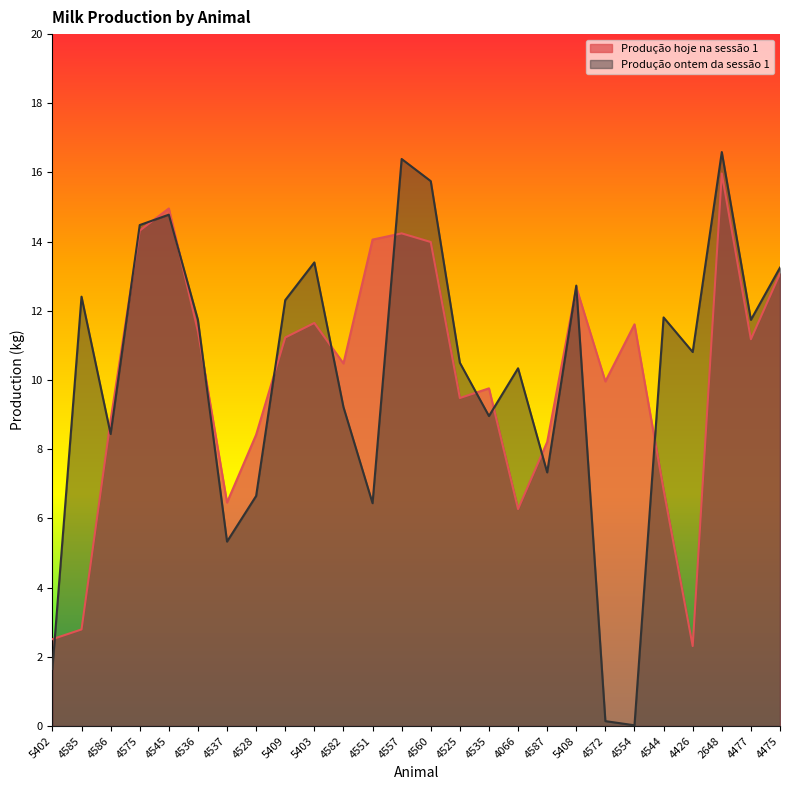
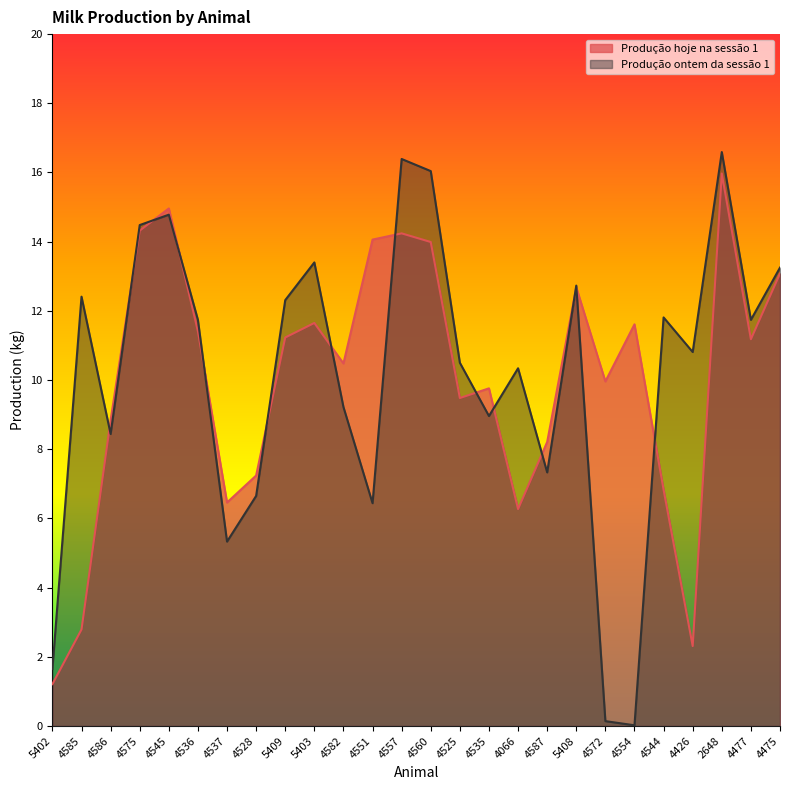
  {
    "Produção hoje na sessão 1": {
-     "5402": 2.5,
+     "5402": 1.2,
      "4585": 2.8,
      "4586": 8.8,
      "4575": 14.3,
      "4545": 15.0,
      "4536": 11.4,
      "4537": 6.5,
-     "4528": 8.4,
+     "4528": 7.2,
      "5409": 11.2,
      "5403": 11.7,
      "4582": 10.5,
      "4551": 14.1,
      "4557": 14.2,
      "4560": 14.0,
      "4525": 9.5,
      "4535": 9.8,
      "4066": 6.3,
      "4587": 8.2,
      "4572": 10.0,
      "4554": 11.6,
      "4544": 6.8,
      "4426": 2.3,
      "2648": 16.0,
      "4477": 11.2,
      "4475": 13.1
    },
    "Produção ontem da sessão 1": {
      "5402": 1.7,
      "4585": 12.4,
      "4586": 8.4,
      "4575": 14.5,
      "4545": 14.8,
      "4536": 11.7,
      "4537": 5.3,
      "4528": 6.7,
      "5409": 12.3,
      "5403": 13.4,
      "4582": 9.2,
      "4551": 6.4,
      "4557": 16.4,
-     "4560": 15.8,
+     "4560": 16.0,
      "4525": 10.5,
      "4535": 9.0,
      "4066": 10.3,
      "4587": 7.3,
      "4572": 0.1,
      "4554": 0.0,
      "4544": 11.8,
      "4426": 10.8,
      "2648": 16.6,
      "4477": 11.7,
      "4475": 13.3
    }
  }
